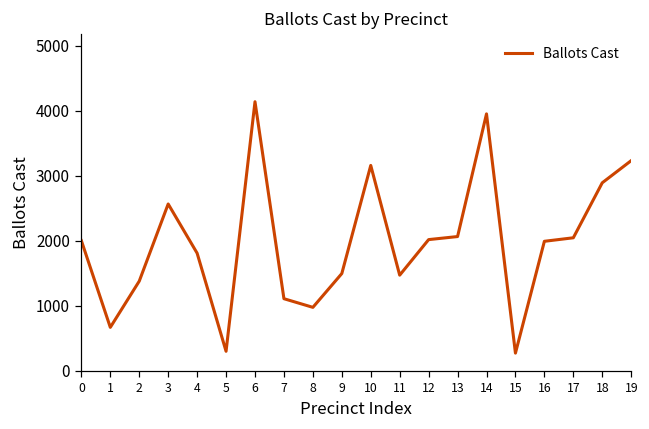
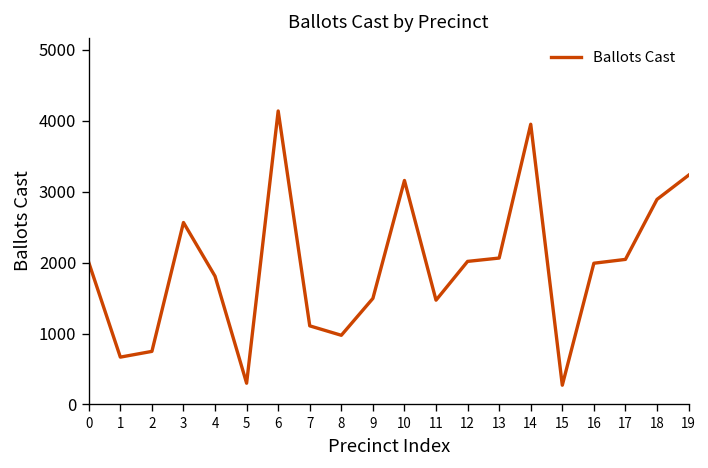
  {
    "0": 2000,
    "1": 700,
-   "2": 1400,
+   "2": 700,
    "3": 2600,
    "4": 1800,
    "5": 300,
    "6": 4100,
    "7": 1100,
    "8": 1000,
    "9": 1500,
    "10": 3200,
    "11": 1500,
    "12": 2000,
    "13": 2100,
    "14": 4000,
    "15": 300,
    "16": 2000,
    "17": 2000,
    "18": 2900,
    "19": 3200
  }
